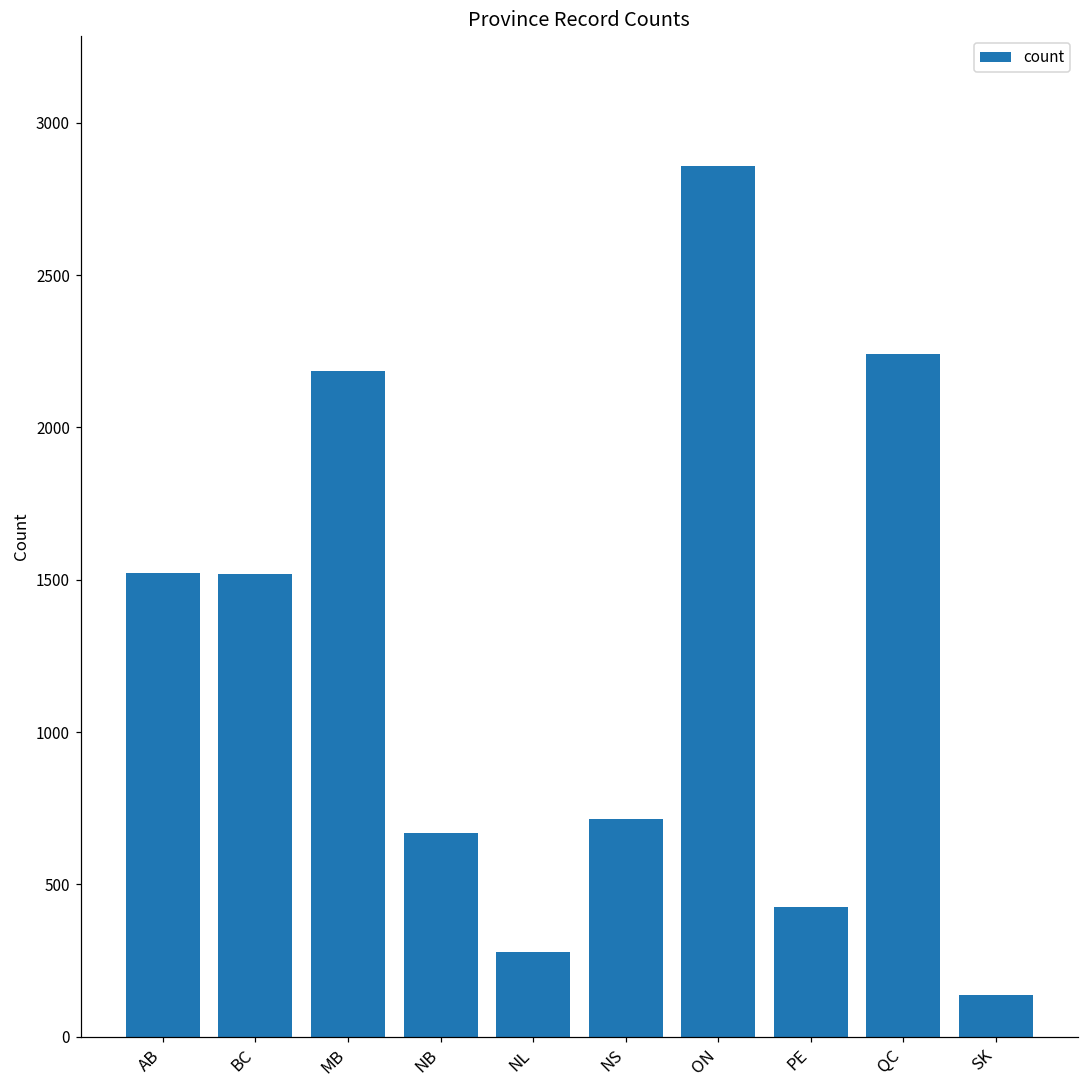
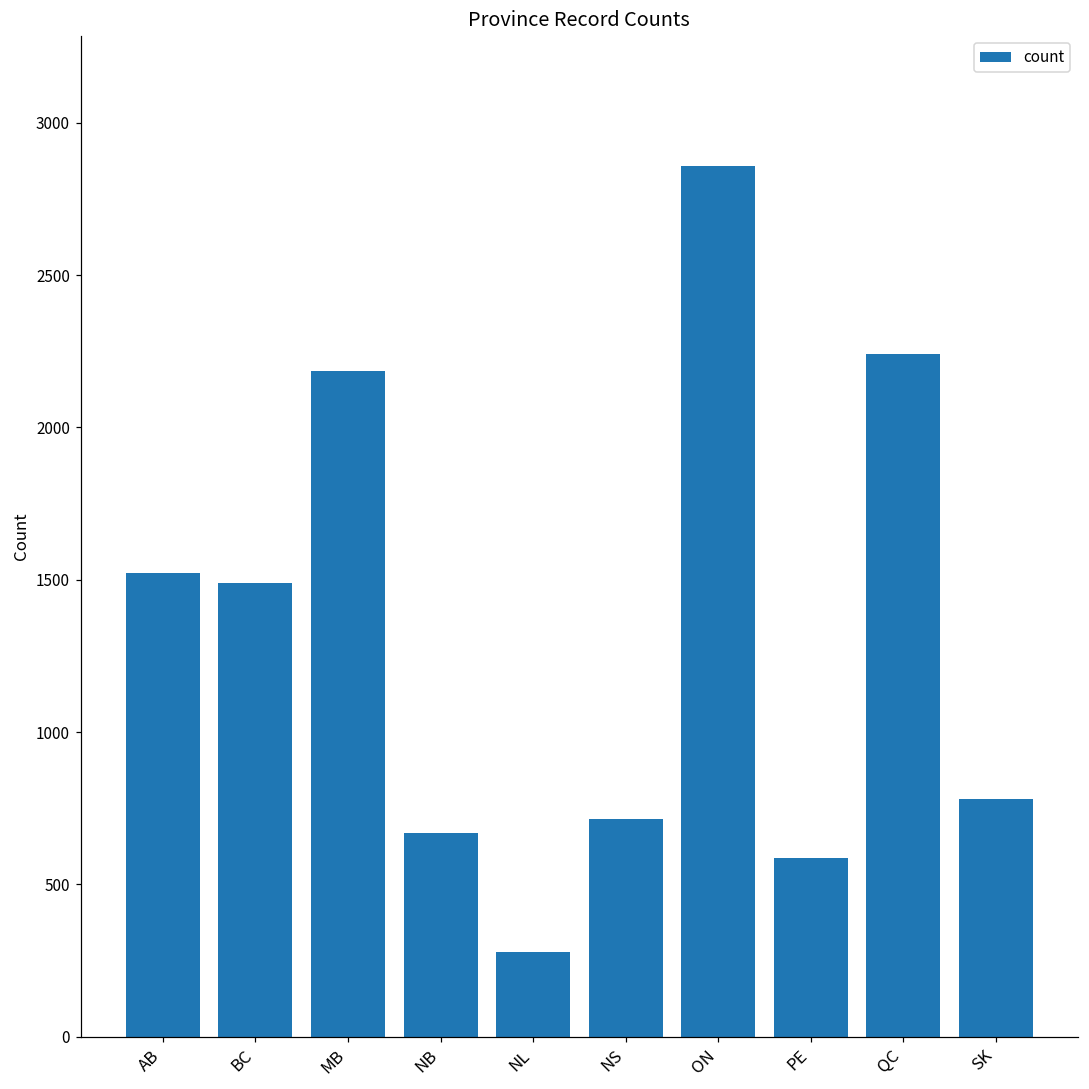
  {
    "AB": 1520,
-   "BC": 1520,
+   "BC": 1490,
    "MB": 2180,
    "NB": 670,
    "NL": 280,
    "NS": 720,
    "ON": 2860,
-   "PE": 430,
+   "PE": 590,
    "QC": 2240,
-   "SK": 140
+   "SK": 780
  }
